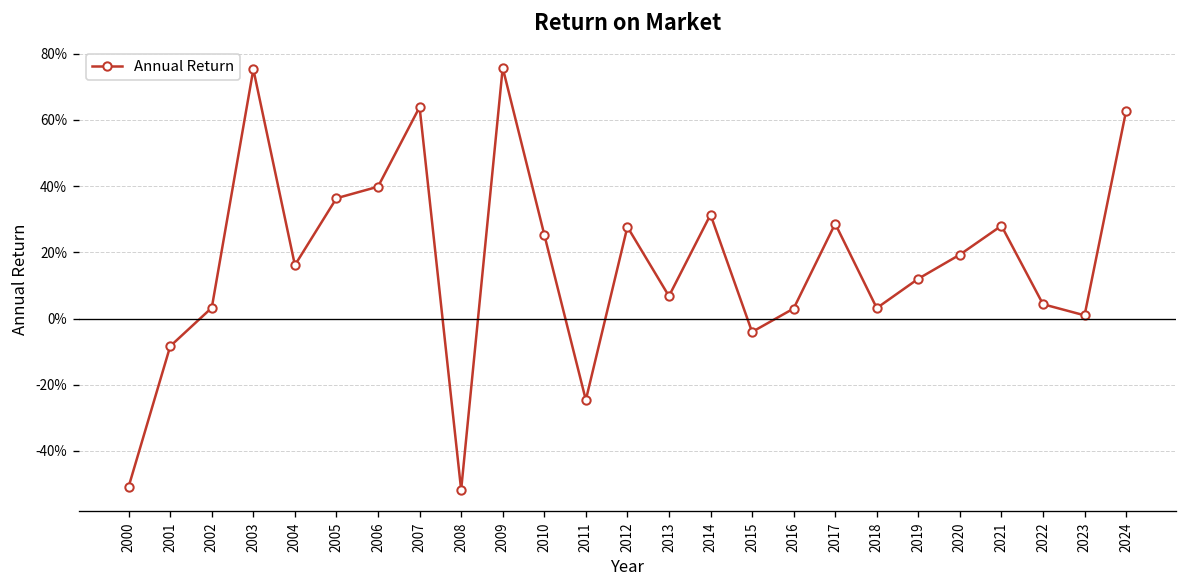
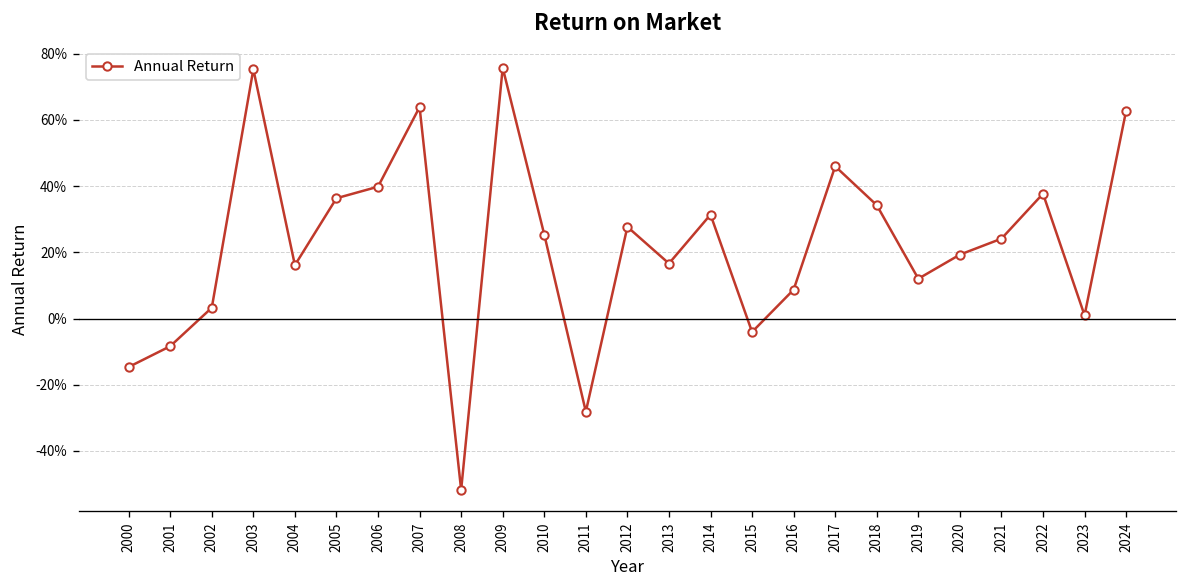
  {
-   "2000": "-51%",
+   "2000": "-15%",
    "2001": "-8%",
    "2002": "3%",
    "2003": "75%",
    "2004": "16%",
    "2005": "36%",
    "2006": "40%",
    "2007": "64%",
    "2008": "-52%",
    "2009": "76%",
    "2010": "25%",
-   "2011": "-25%",
+   "2011": "-28%",
    "2012": "28%",
-   "2013": "7%",
+   "2013": "17%",
    "2014": "31%",
    "2015": "-4%",
-   "2016": "3%",
-   "2017": "29%",
-   "2018": "3%",
+   "2016": "9%",
+   "2017": "46%",
+   "2018": "34%",
    "2019": "12%",
    "2020": "19%",
-   "2021": "28%",
-   "2022": "4%",
+   "2021": "24%",
+   "2022": "38%",
    "2023": "1%",
    "2024": "63%"
  }
